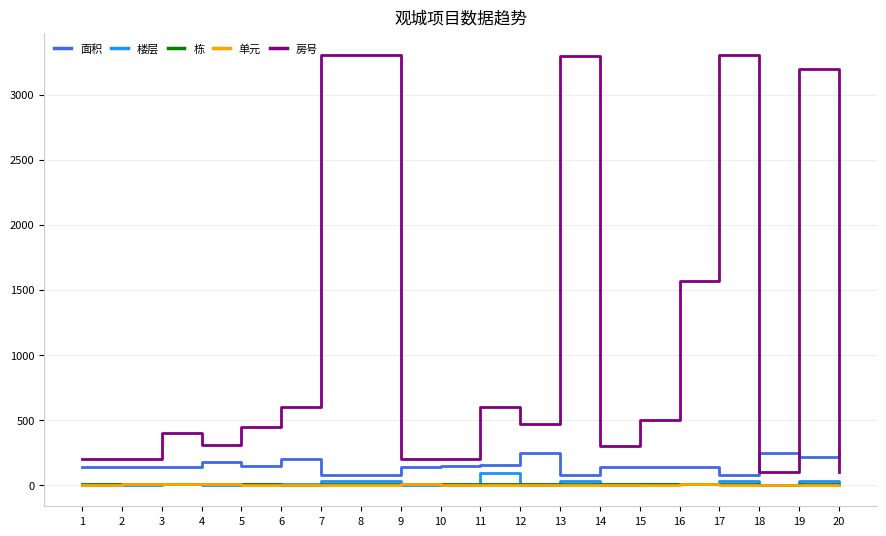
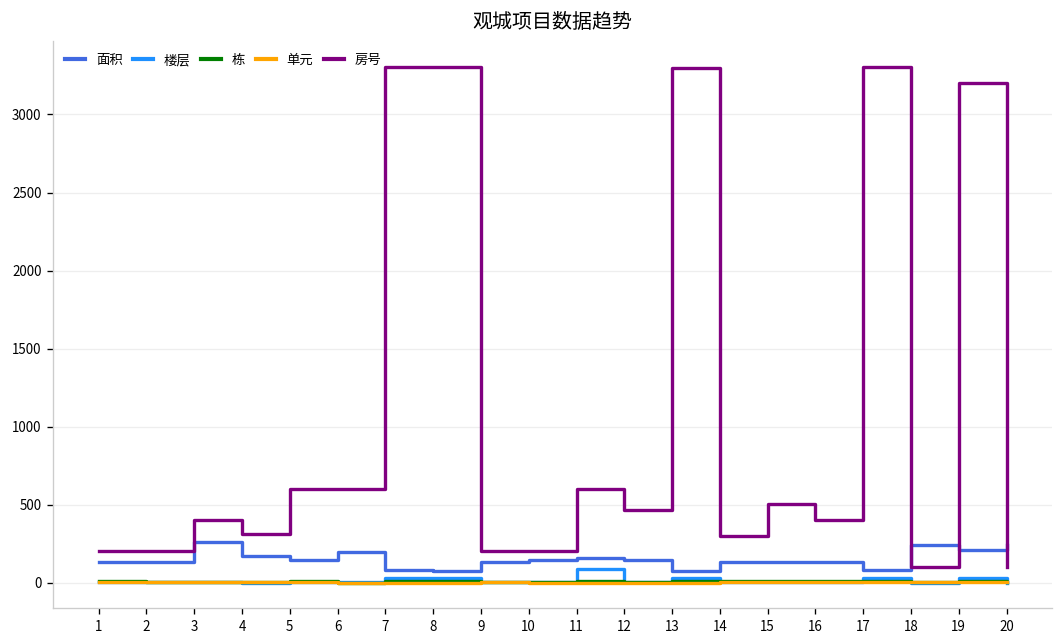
  {
    "面积": {
      "1": 140,
      "2": 140,
-     "3": 140,
+     "3": 260,
      "4": 170,
      "5": 150,
      "6": 200,
      "7": 80,
      "8": 80,
      "9": 140,
      "10": 140,
      "11": 160,
-     "12": 240,
+     "12": 140,
      "13": 80,
      "14": 140,
      "15": 140,
      "16": 140,
      "17": 80,
      "18": 240,
      "19": 210,
      "20": 240
    },
    "楼层": {
      "7": 30,
      "8": 30,
      "11": 90,
      "13": 30,
      "17": 30,
      "19": 30
    },
    "房号": {
      "1": 200,
      "2": 200,
      "3": 400,
      "4": 310,
-     "5": 450,
+     "5": 600,
      "6": 600,
      "7": 3310,
      "8": 3310,
      "9": 200,
      "10": 200,
      "11": 600,
      "12": 470,
      "13": 3300,
      "14": 300,
      "15": 500,
-     "16": 1570,
+     "16": 400,
      "17": 3300,
      "18": 100,
      "19": 3200,
      "20": 100
    }
  }
